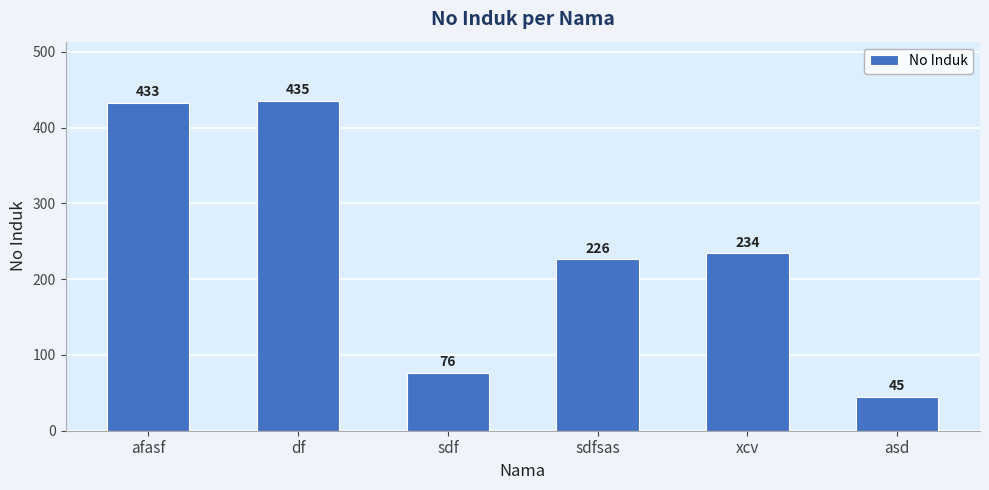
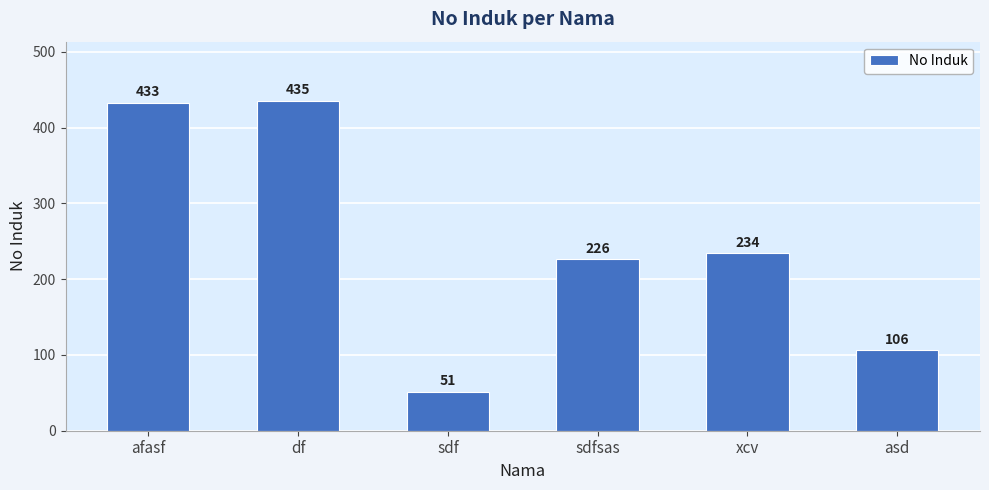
  {
    "afasf": 433,
    "df": 435,
-   "sdf": 76,
+   "sdf": 51,
    "sdfsas": 226,
    "xcv": 234,
-   "asd": 45
+   "asd": 106
  }
